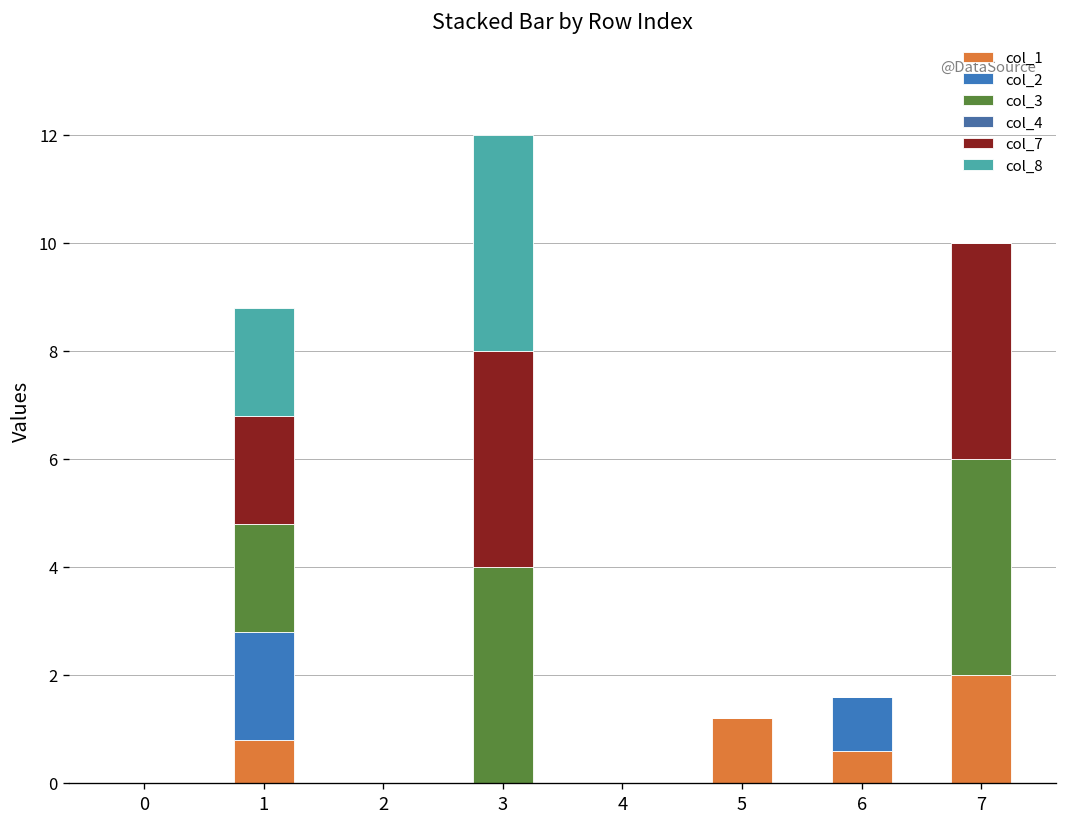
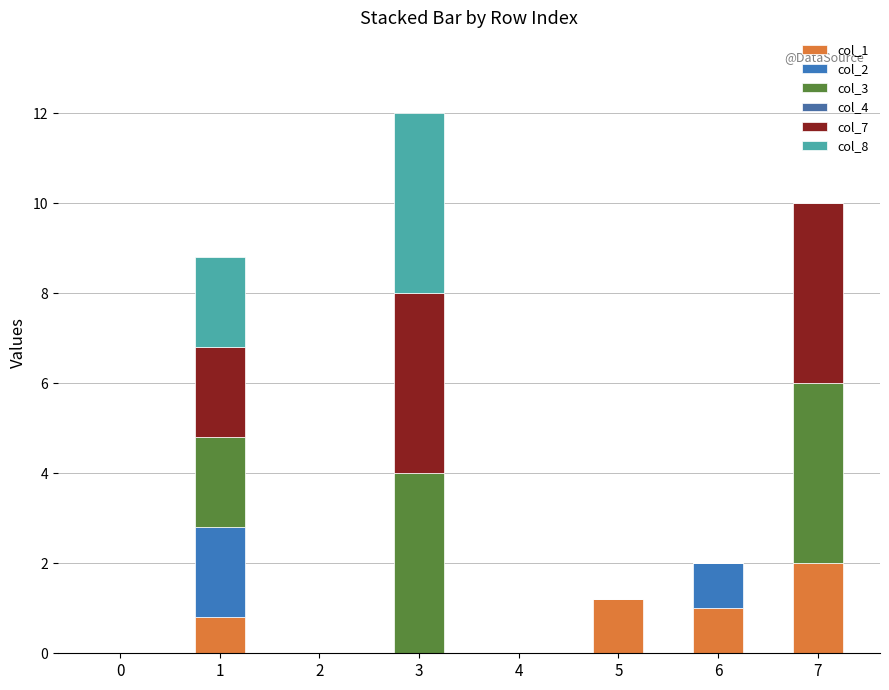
  {
    "col_1": {
      "0": 0.0,
      "1": 0.8,
      "2": 0.0,
      "3": 0.0,
      "4": 0.0,
      "5": 1.2,
-     "6": 0.6,
+     "6": 1.0,
      "7": 2.0
    },
    "col_7": {
      "0": 0.0,
      "1": 2.0,
      "2": 0.0,
      "3": 4.0,
      "4": 0.0,
      "5": 0.0,
      "6": 0.0,
      "7": 4.0
    }
  }
